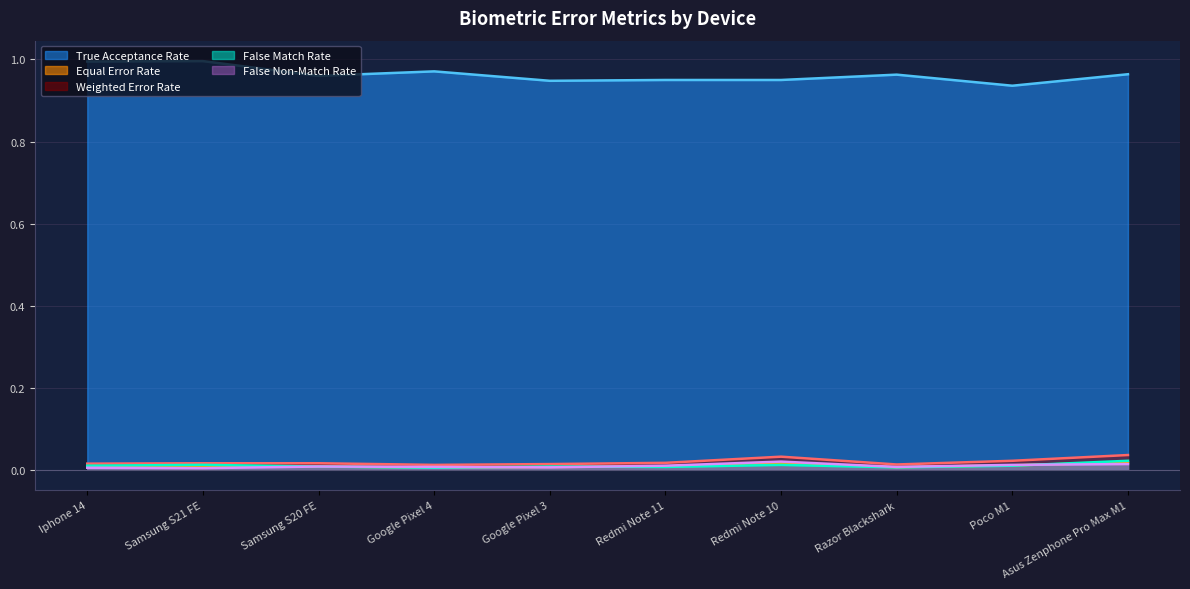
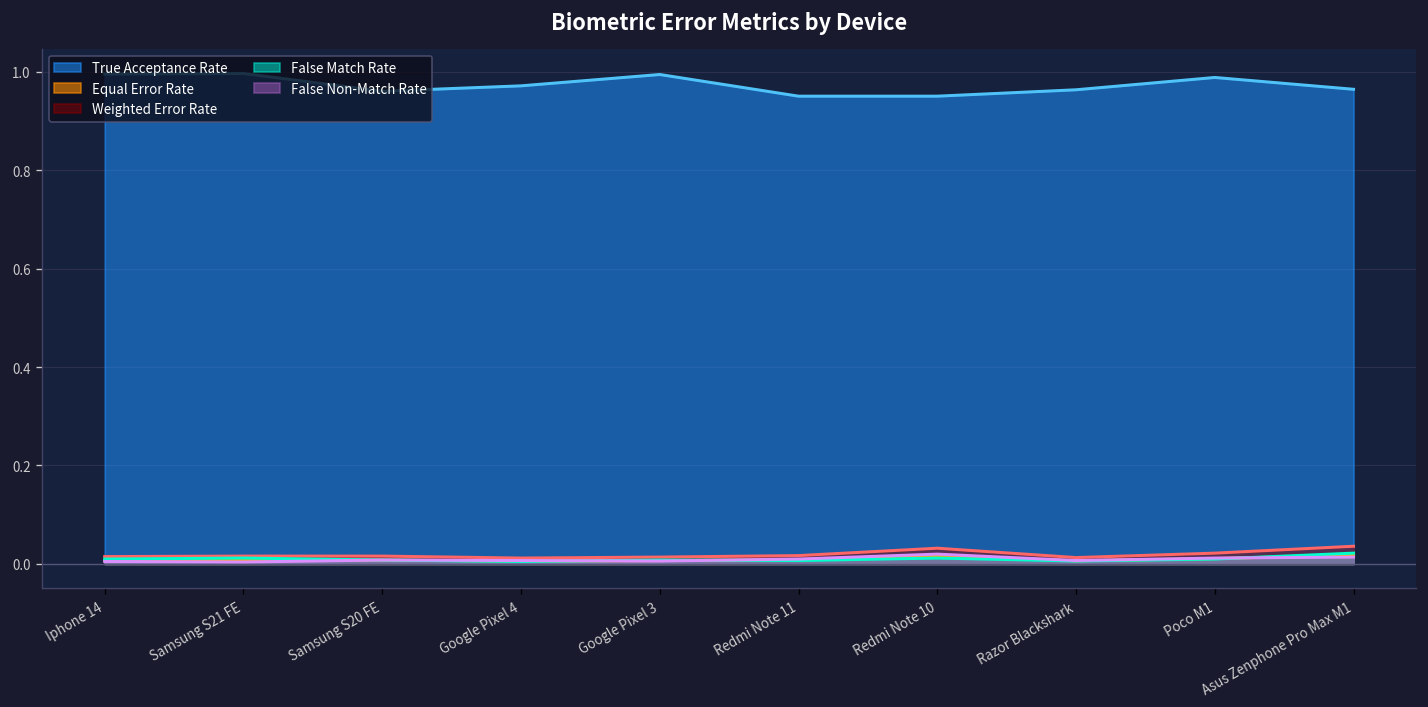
  {
    "True Acceptance Rate": {
      "Google Pixel 4": 0.97,
-     "Google Pixel 3": 0.95,
+     "Google Pixel 3": 0.99,
      "Redmi Note 11": 0.95,
      "Redmi Note 10": 0.95,
      "Razor Blackshark": 0.96,
-     "Poco M1": 0.94,
+     "Poco M1": 0.99,
      "Asus Zenphone Pro Max M1": 0.96
    },
    "Weighted Error Rate": {
      "Samsung S20 FE": 0.02,
      "Redmi Note 11": 0.02,
      "Redmi Note 10": 0.03,
      "Poco M1": 0.02,
      "Asus Zenphone Pro Max M1": 0.04
    }
  }
